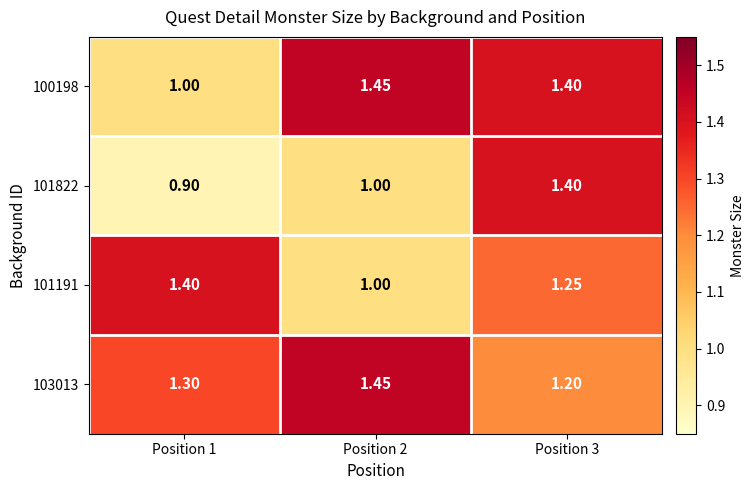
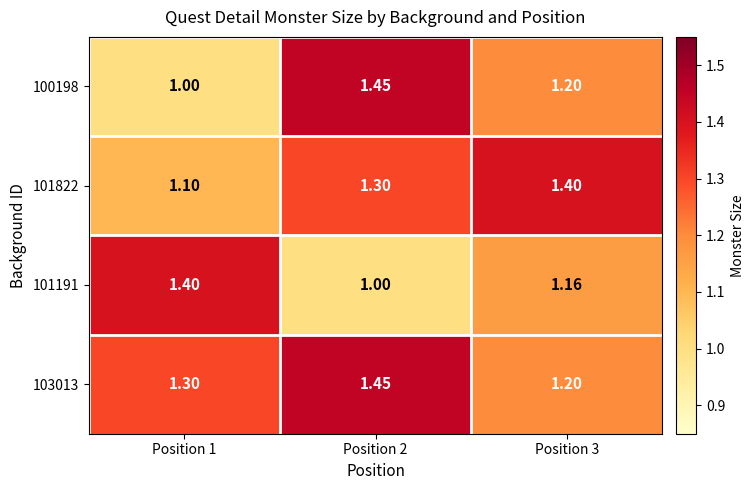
  {
    "100198": {
      "Position 1": 1.00,
      "Position 2": 1.45,
-     "Position 3": 1.40
+     "Position 3": 1.20
    },
    "101822": {
-     "Position 1": 0.90,
-     "Position 2": 1.00,
+     "Position 1": 1.10,
+     "Position 2": 1.30,
      "Position 3": 1.40
    },
    "101191": {
      "Position 1": 1.40,
      "Position 2": 1.00,
-     "Position 3": 1.25
+     "Position 3": 1.16
    },
    "103013": {
      "Position 1": 1.30,
      "Position 2": 1.45,
      "Position 3": 1.20
    }
  }
